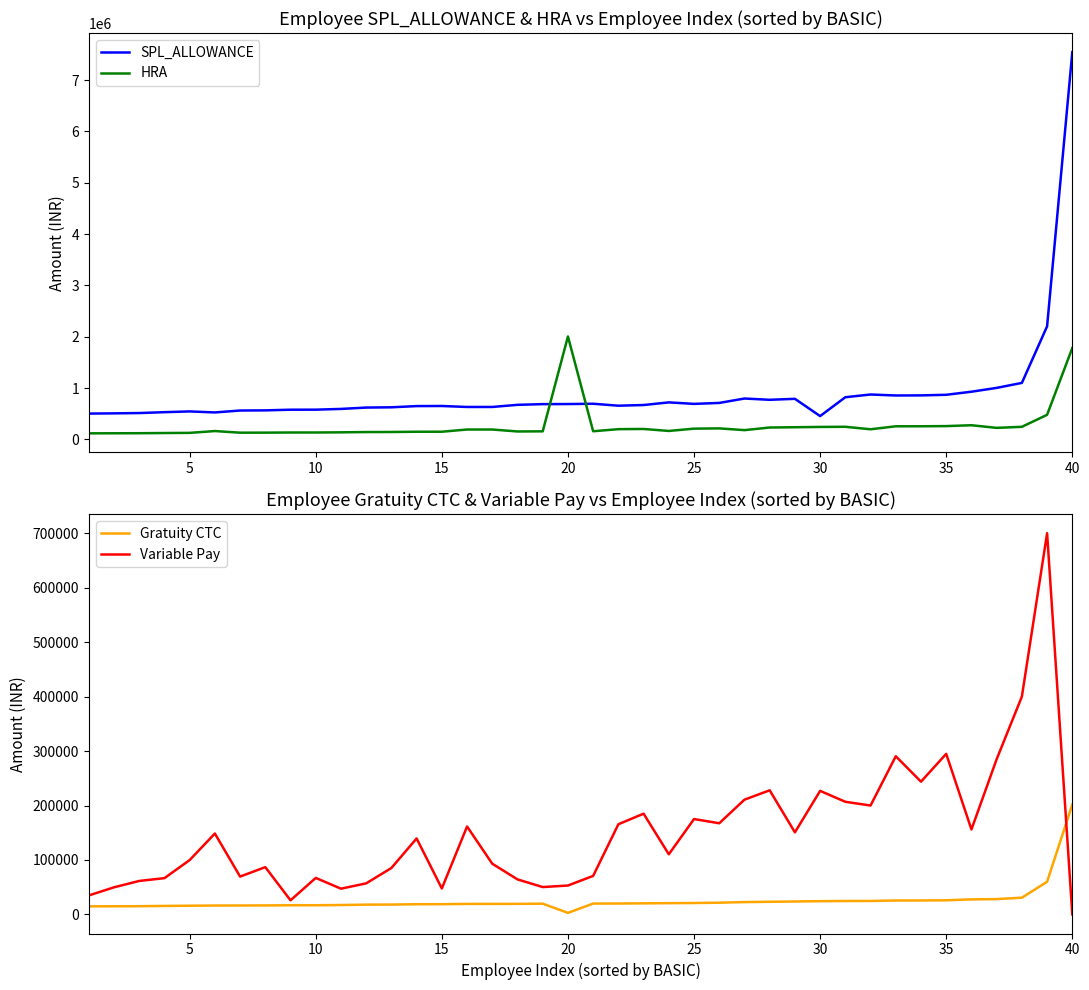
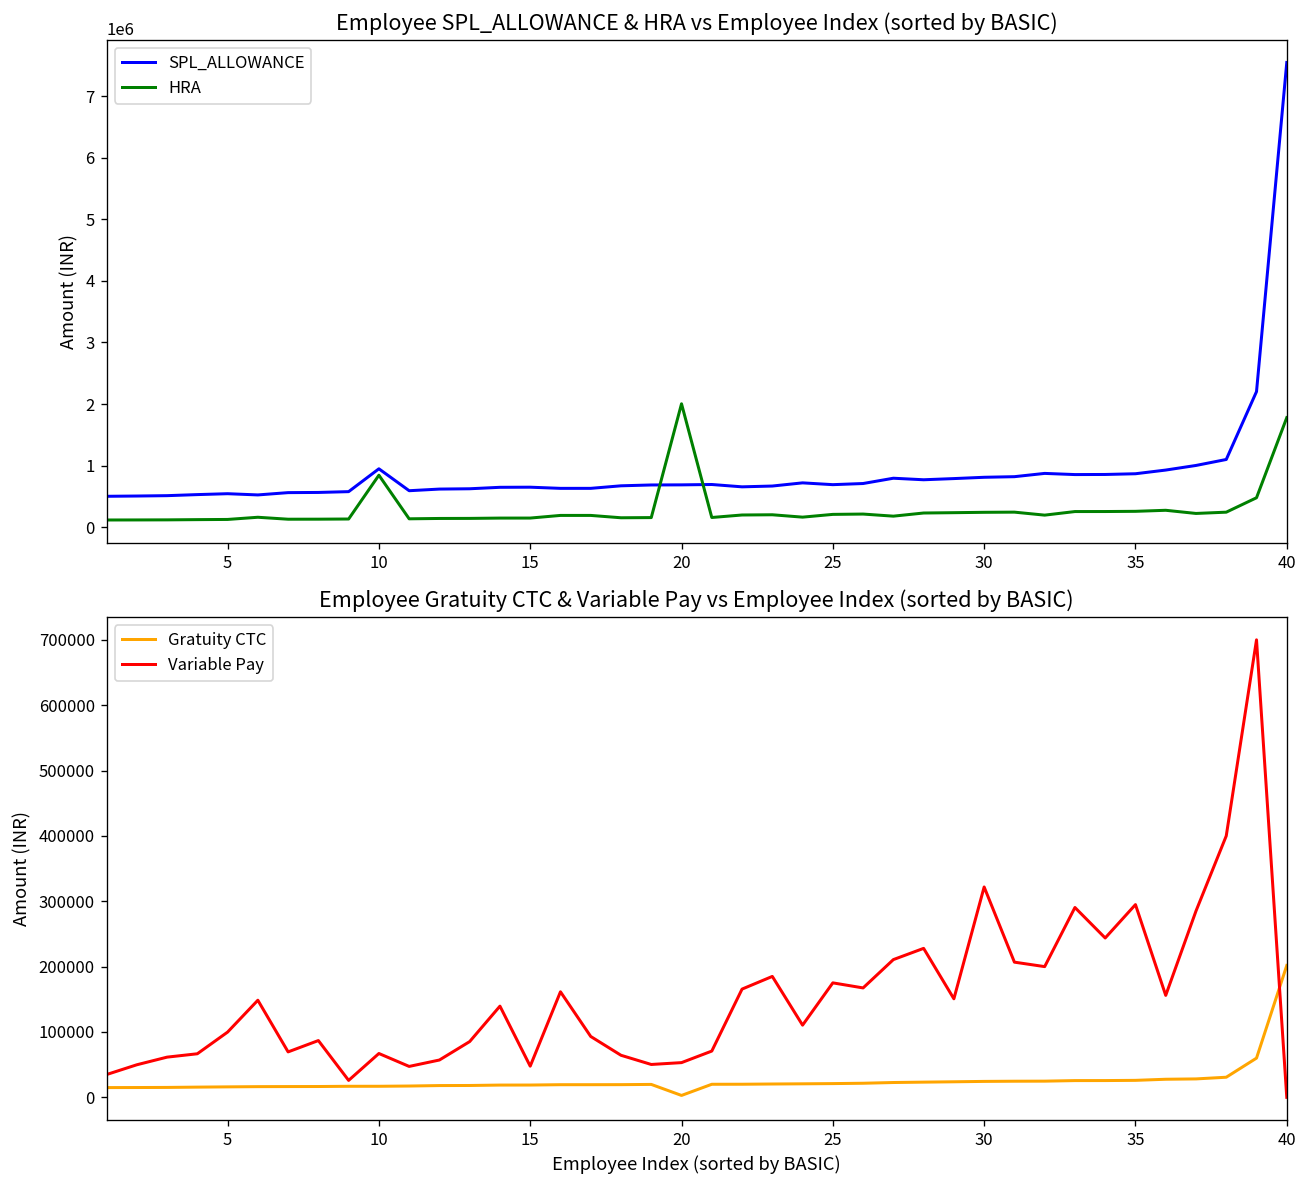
  {
    "Employee SPL_ALLOWANCE & HRA vs Employee Index (sorted by BASIC)": {
      "SPL_ALLOWANCE": {
        "5": 500000,
-       "10": 600000,
+       "10": 1000000,
        "15": 700000,
        "20": 700000,
        "25": 700000,
-       "30": 500000,
+       "30": 800000,
        "35": 900000,
        "40": 7500000
      },
      "HRA": {
        "5": 100000,
-       "10": 100000,
+       "10": 800000,
        "15": 200000,
        "20": 2000000,
        "25": 200000,
        "30": 200000,
        "35": 300000,
        "40": 1800000
      }
    },
    "Employee Gratuity CTC & Variable Pay vs Employee Index (sorted by BASIC)": {
      "Gratuity CTC": {
        "5": 20000,
        "10": 20000,
        "15": 20000,
        "20": 0,
        "25": 20000,
        "30": 20000,
        "35": 30000,
        "40": 200000
      },
      "Variable Pay": {
        "5": 100000,
        "10": 70000,
        "15": 50000,
        "20": 50000,
        "25": 180000,
-       "30": 230000,
+       "30": 320000,
        "35": 290000,
        "40": 0
      }
    }
  }
